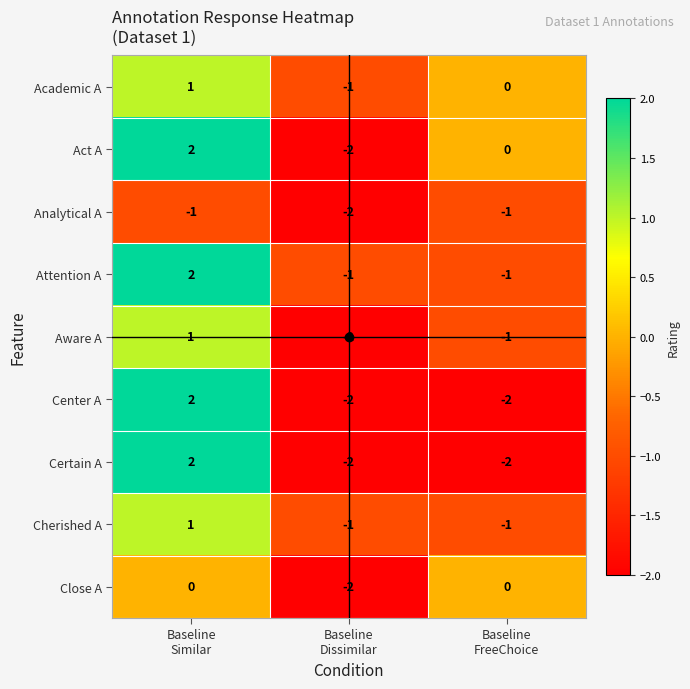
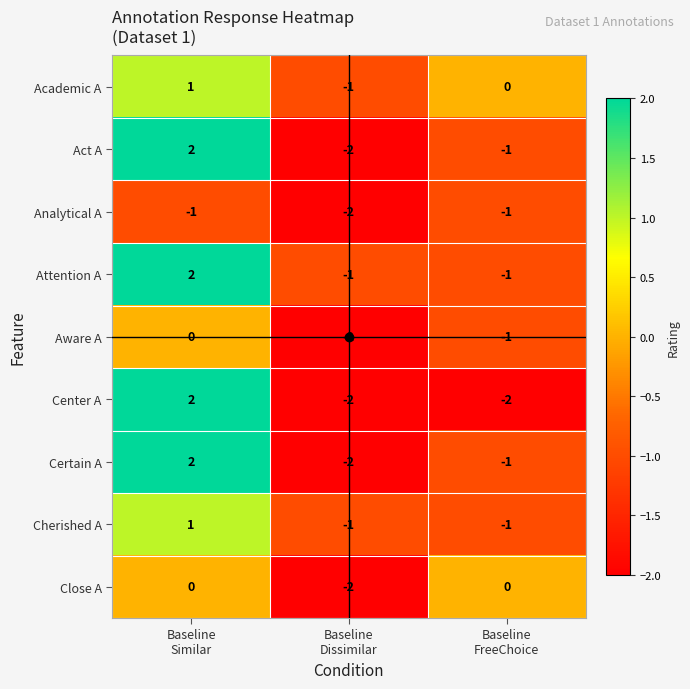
  {
    "Academic A": {
      "Baseline Similar": 1,
      "Baseline Dissimilar": -1,
      "Baseline FreeChoice": 0
    },
    "Act A": {
      "Baseline Similar": 2,
      "Baseline Dissimilar": -2,
-     "Baseline FreeChoice": 0
+     "Baseline FreeChoice": -1
    },
    "Analytical A": {
      "Baseline Similar": -1,
      "Baseline Dissimilar": -2,
      "Baseline FreeChoice": -1
    },
    "Attention A": {
      "Baseline Similar": 2,
      "Baseline Dissimilar": -1,
      "Baseline FreeChoice": -1
    },
    "Aware A": {
-     "Baseline Similar": 1,
+     "Baseline Similar": 0,
      "Baseline FreeChoice": -1
    },
    "Center A": {
      "Baseline Similar": 2,
      "Baseline Dissimilar": -2,
      "Baseline FreeChoice": -2
    },
    "Certain A": {
      "Baseline Similar": 2,
      "Baseline Dissimilar": -2,
-     "Baseline FreeChoice": -2
+     "Baseline FreeChoice": -1
    },
    "Cherished A": {
      "Baseline Similar": 1,
      "Baseline Dissimilar": -1,
      "Baseline FreeChoice": -1
    },
    "Close A": {
      "Baseline Similar": 0,
      "Baseline Dissimilar": -2,
      "Baseline FreeChoice": 0
    }
  }
